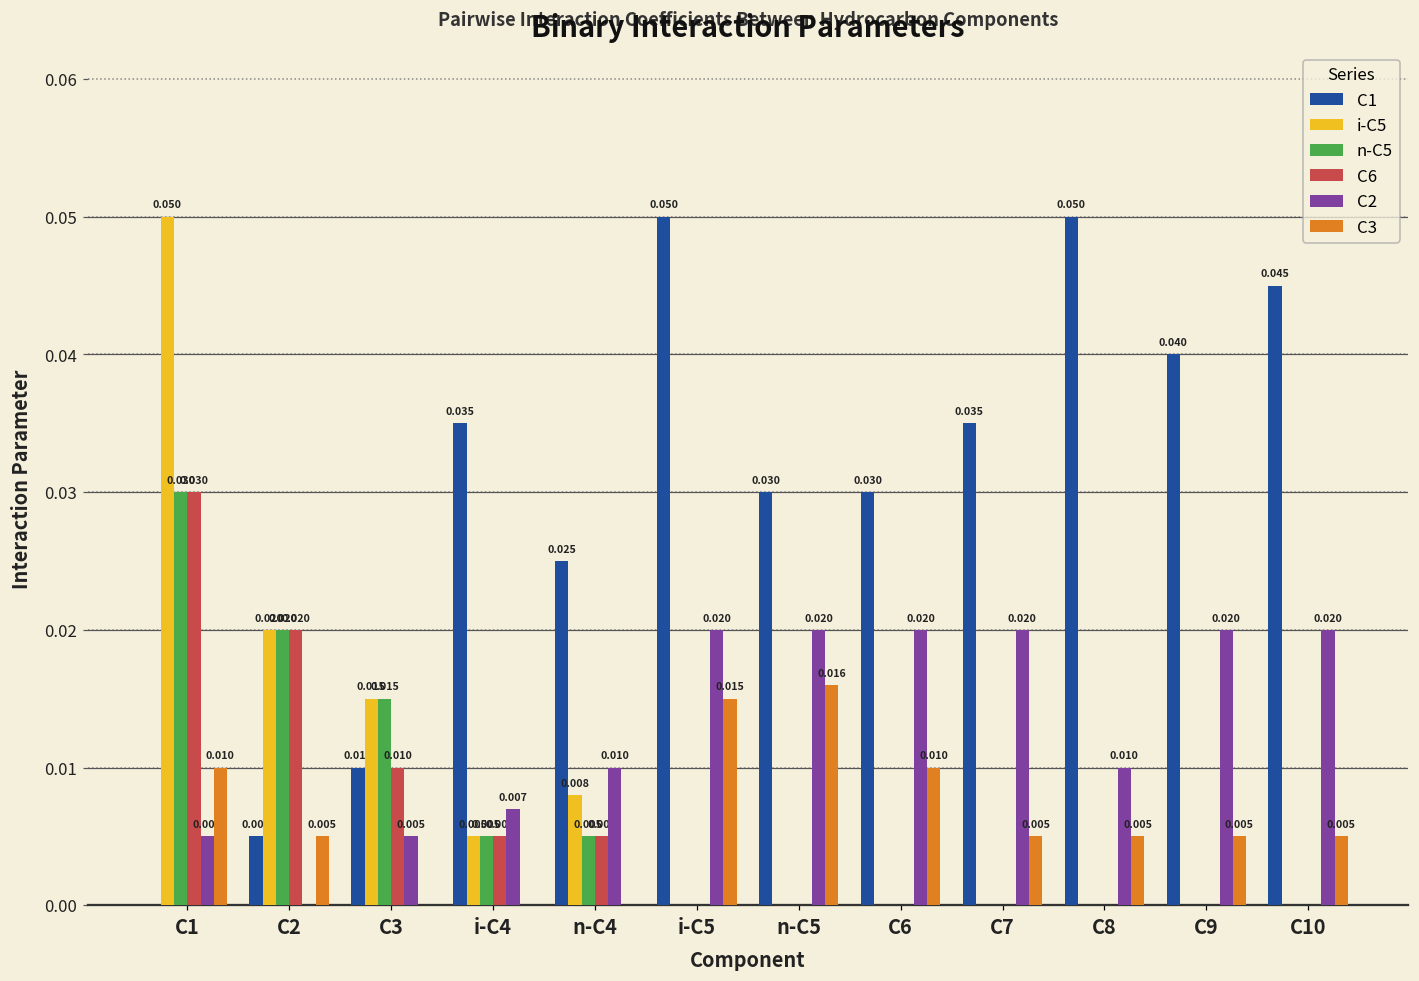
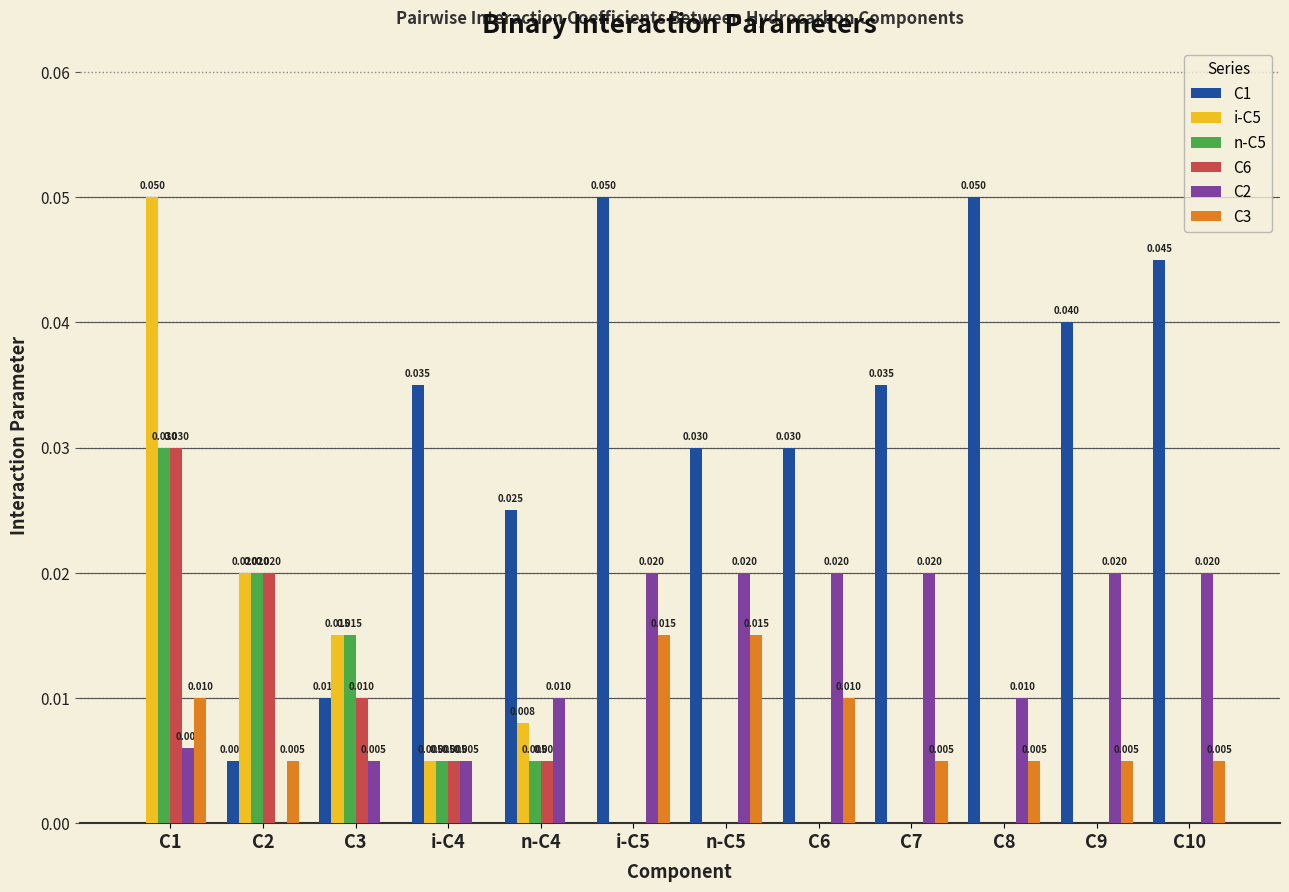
  {
    "C1": {
      "C2": 0.005,
      "C3": 0.010,
      "i-C4": 0.035,
      "n-C4": 0.025,
      "i-C5": 0.050,
      "n-C5": 0.030,
      "C6": 0.030,
      "C7": 0.035,
      "C8": 0.050,
      "C9": 0.040,
      "C10": 0.045
    },
    "i-C5": {
      "C1": 0.050,
      "n-C4": 0.008
    },
    "n-C5": {
      "i-C5": 0.0000,
      "n-C5": 0.0000,
      "C6": 0.0000,
      "C7": 0.0000,
      "C8": 0.0000,
      "C9": 0.0000,
      "C10": 0.0000
    },
    "C6": {
      "C3": 0.010
    },
    "C2": {
-     "C1": 0.005,
+     "C1": 0.006,
      "C3": 0.005,
-     "i-C4": 0.007,
+     "i-C4": 0.005,
      "n-C4": 0.010,
      "i-C5": 0.020,
      "n-C5": 0.020,
      "C6": 0.020,
      "C7": 0.020,
      "C8": 0.010,
      "C9": 0.020,
      "C10": 0.020
    },
    "C3": {
      "C1": 0.010,
      "C2": 0.005,
      "i-C5": 0.015,
-     "n-C5": 0.016,
+     "n-C5": 0.015,
      "C6": 0.010,
      "C7": 0.005,
      "C8": 0.005,
      "C9": 0.005,
      "C10": 0.005
    }
  }
